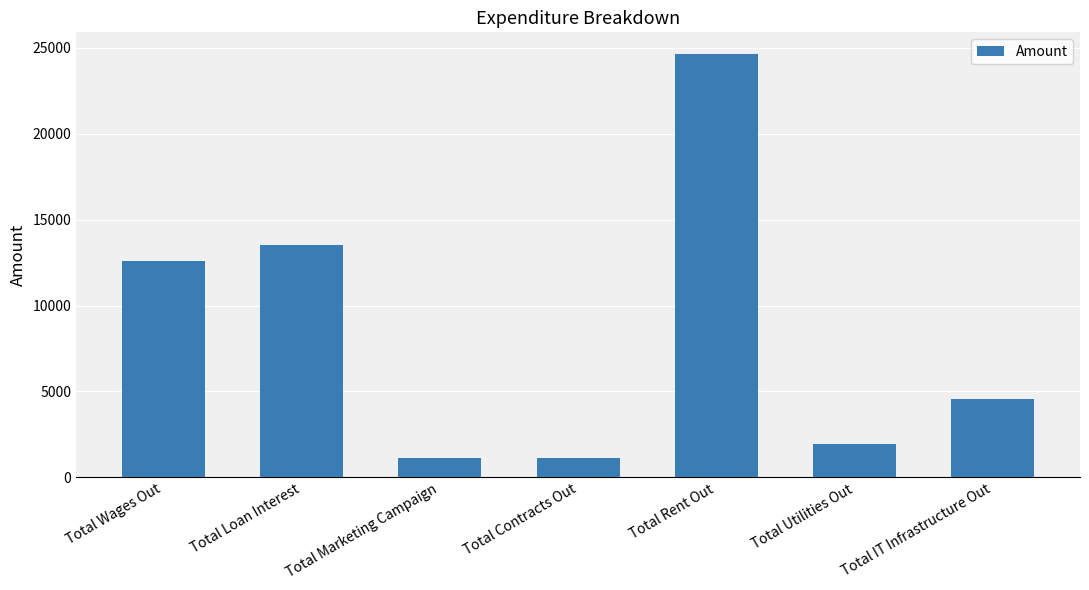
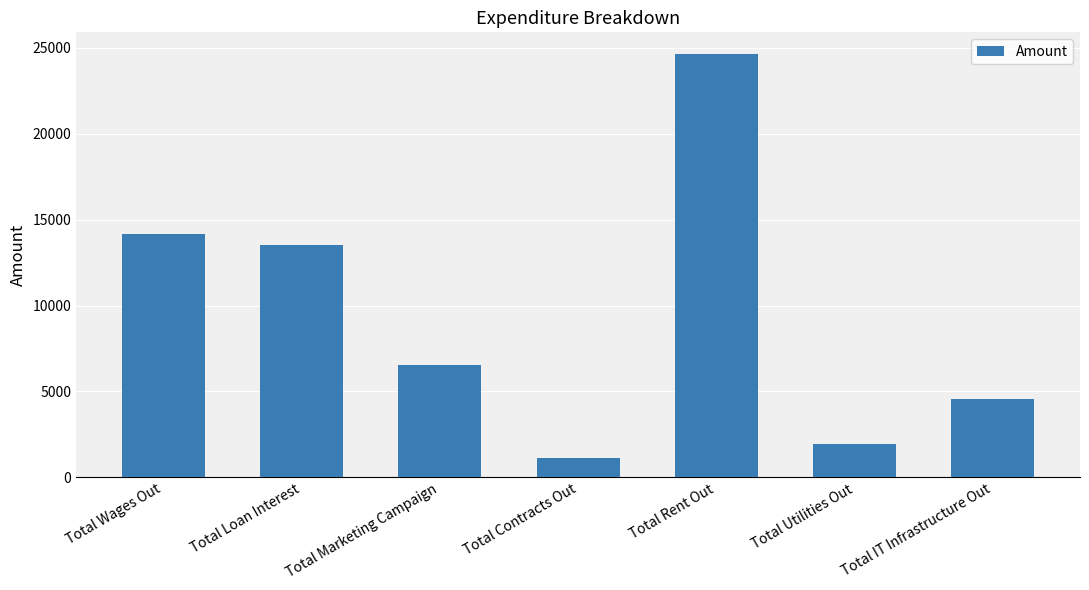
  {
-   "Total Wages Out": 12600,
+   "Total Wages Out": 14200,
    "Total Loan Interest": 13500,
-   "Total Marketing Campaign": 1100,
+   "Total Marketing Campaign": 6500,
    "Total Contracts Out": 1100,
    "Total Rent Out": 24700,
    "Total Utilities Out": 2000,
    "Total IT Infrastructure Out": 4500
  }
